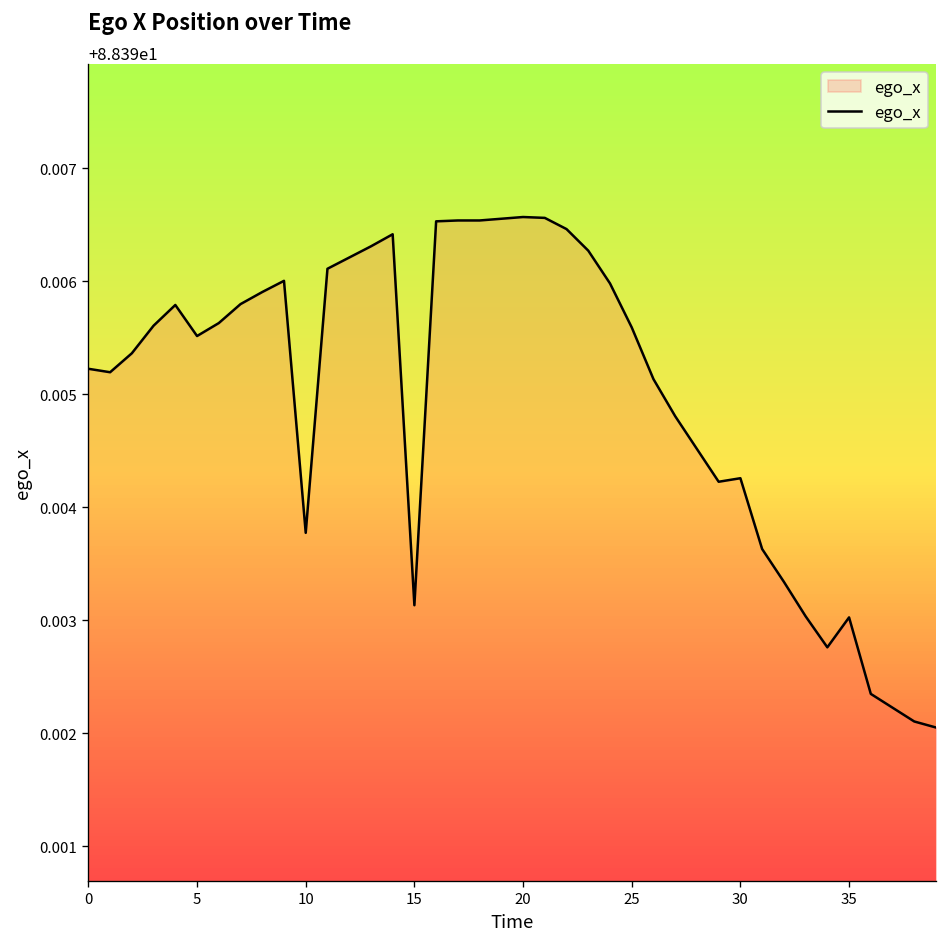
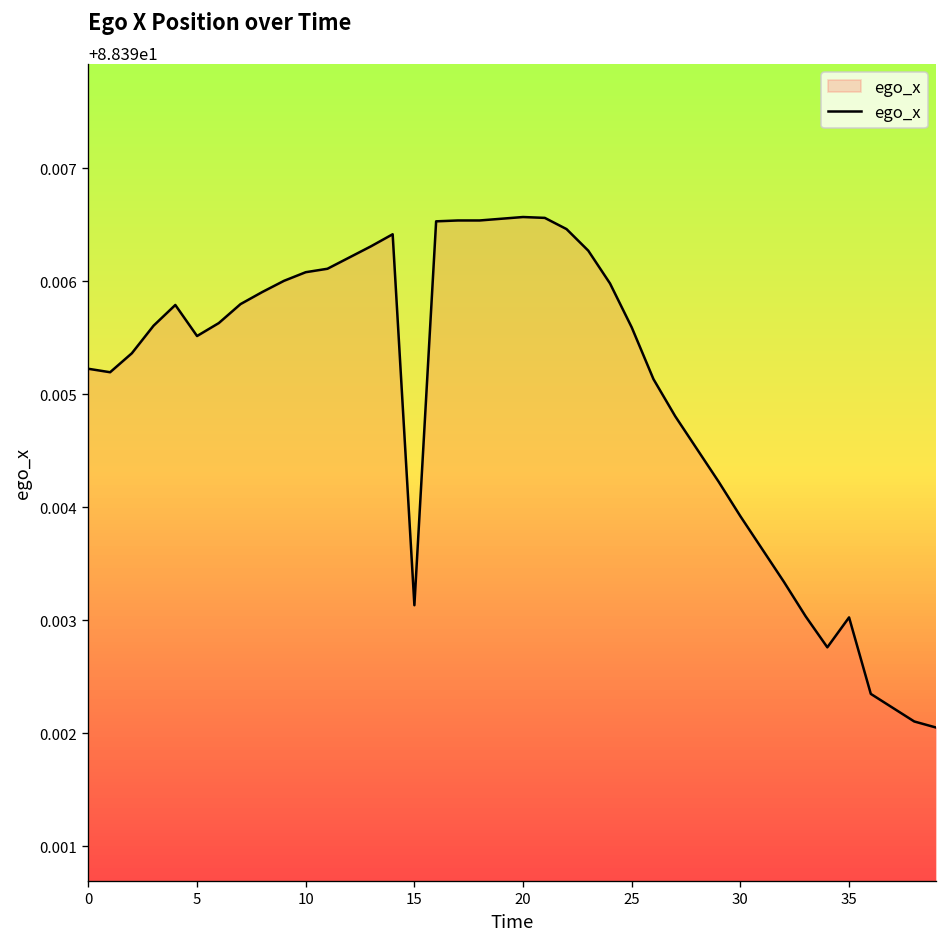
  {
    "0": 88.3952,
    "5": 88.3955,
-   "10": 88.3938,
+   "10": 88.3961,
    "15": 88.3931,
    "20": 88.3966,
    "25": 88.3956,
-   "30": 88.3943,
+   "30": 88.3939,
    "35": 88.3930
  }
